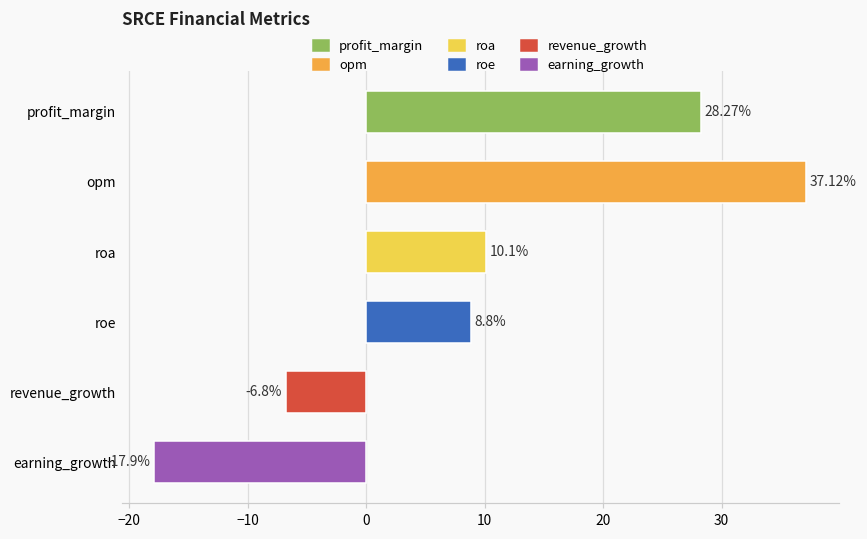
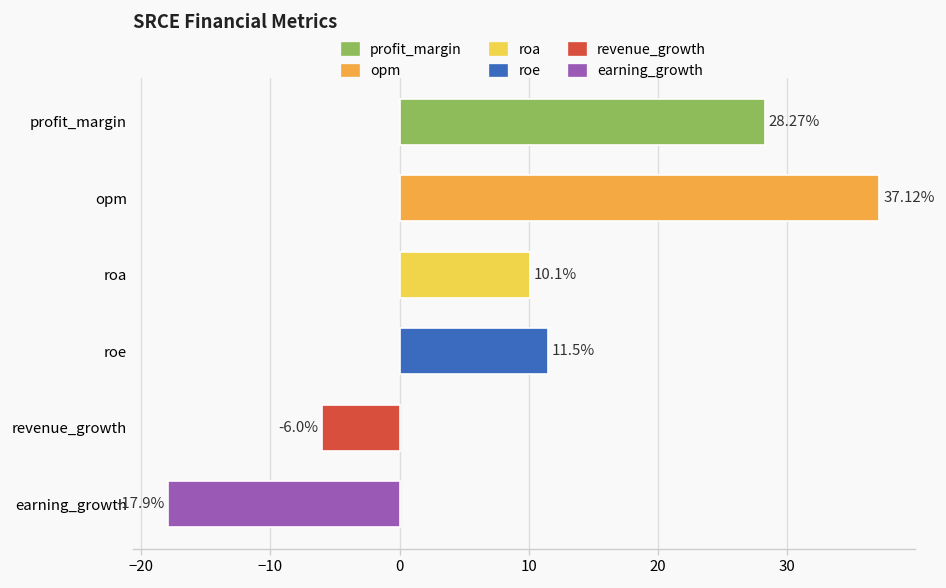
  {
    "profit_margin": "28.27%",
    "opm": "37.12%",
    "roa": "10.1%",
-   "roe": "8.8%",
-   "revenue_growth": "-6.8%",
+   "roe": "11.5%",
+   "revenue_growth": "-6.0%",
    "earning_growth": "-17.9%"
  }
